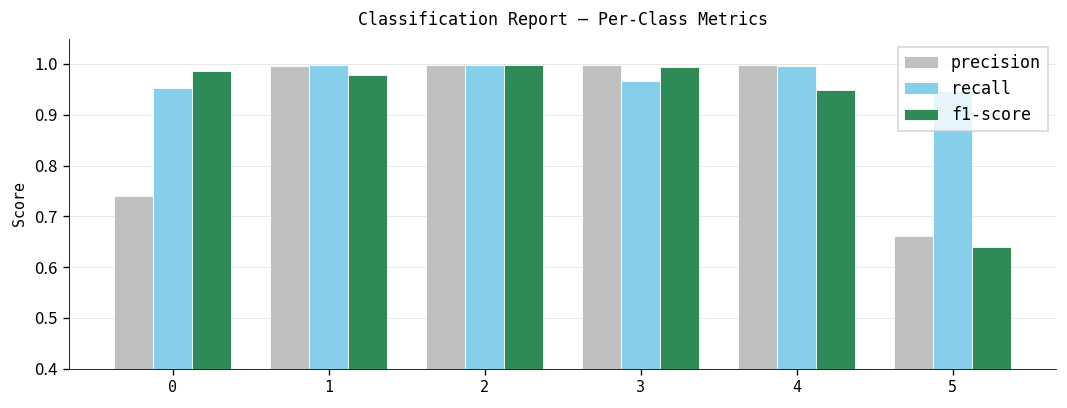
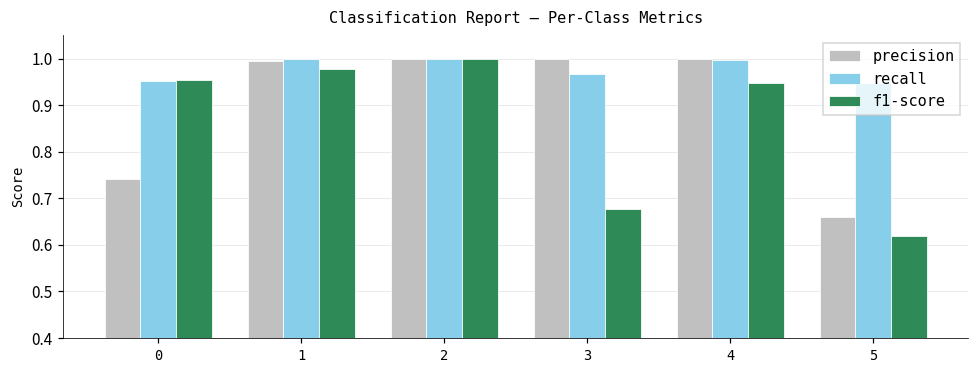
  {
    "precision": {
      "0": 0.74,
      "1": 1.00,
      "2": 1.00,
      "3": 1.00,
      "4": 1.00,
      "5": 0.66
    },
    "recall": {
      "0": 0.95,
      "1": 1.00,
      "2": 1.00,
      "3": 0.97,
      "4": 1.00
    },
    "f1-score": {
-     "0": 0.99,
+     "0": 0.95,
      "1": 0.98,
      "2": 1.00,
-     "3": 0.99,
+     "3": 0.68,
      "4": 0.95,
-     "5": 0.64
+     "5": 0.62
    }
  }
